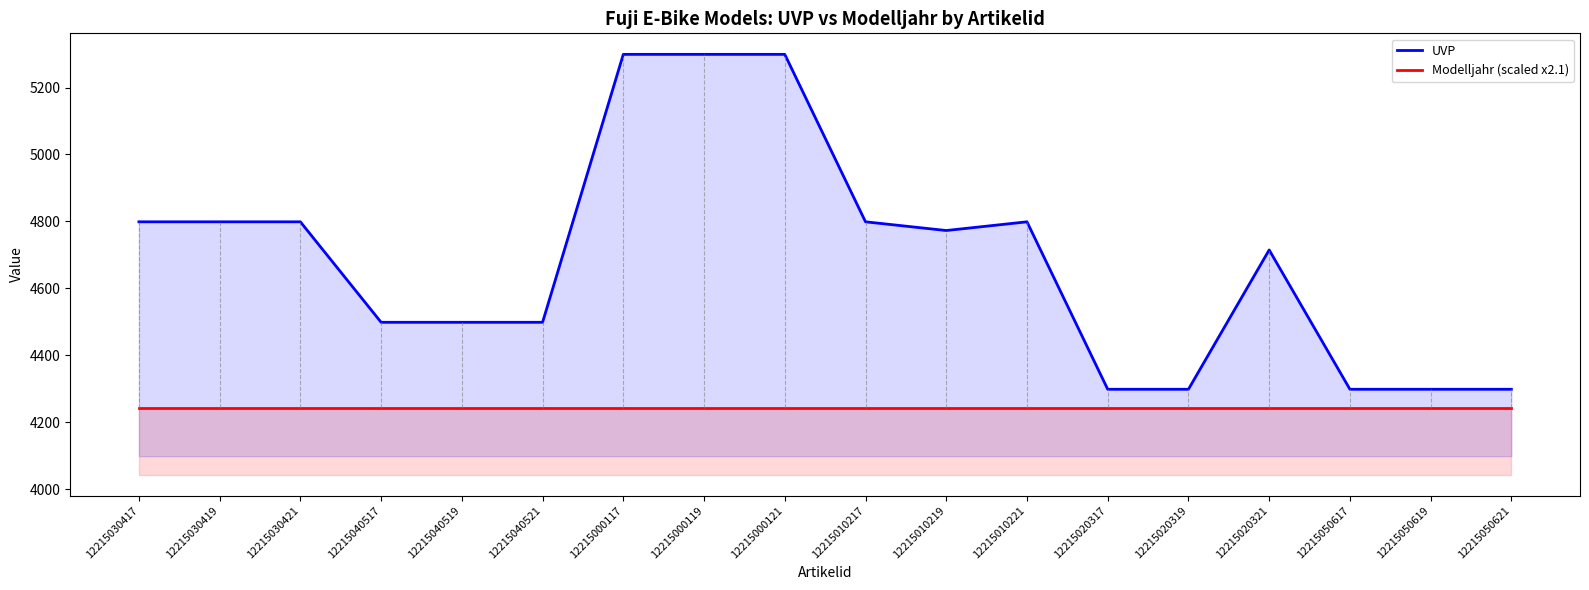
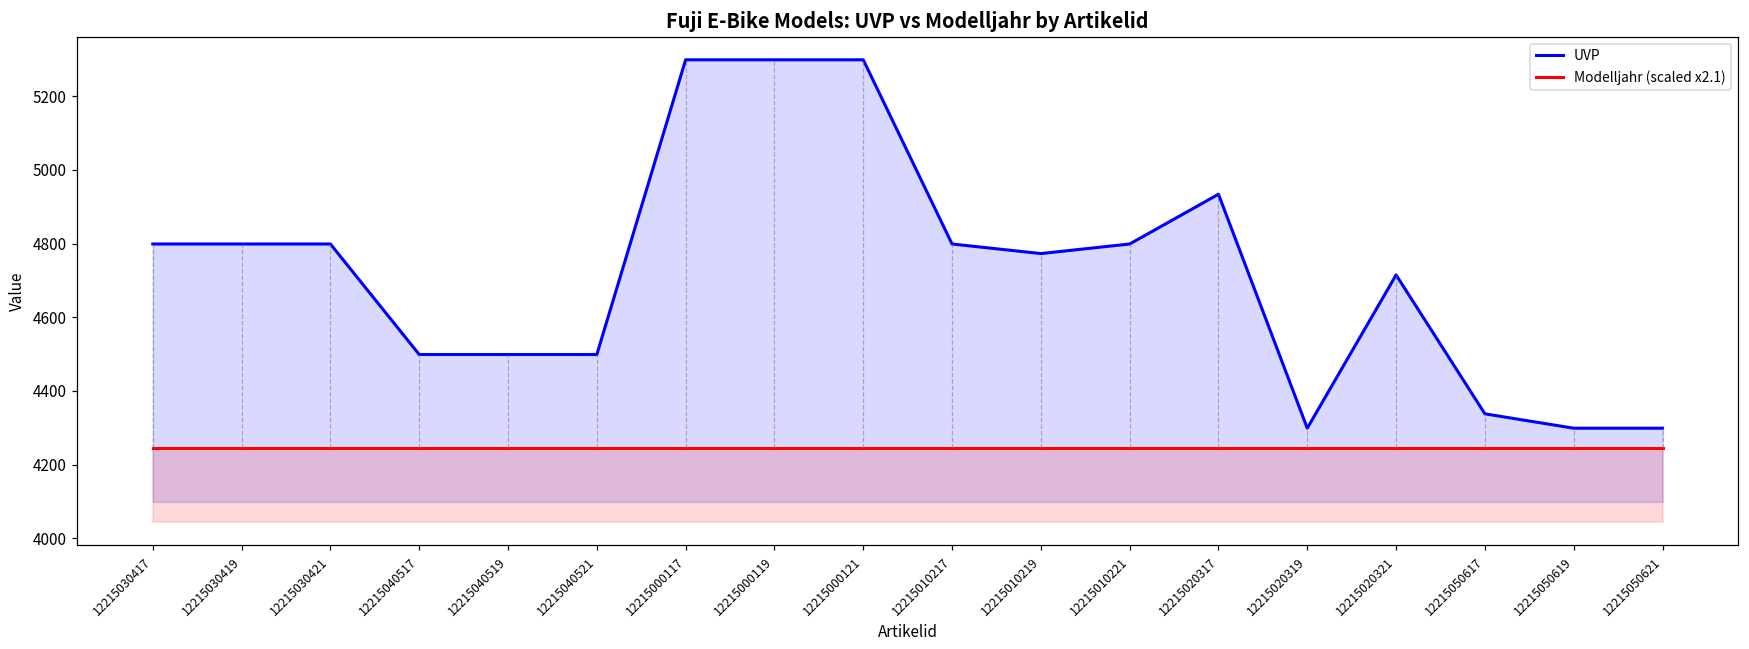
  {
    "UVP": {
-     "12215020317": 4300,
-     "12215050617": 4300
+     "12215020317": 4930,
+     "12215050617": 4340
    }
  }
